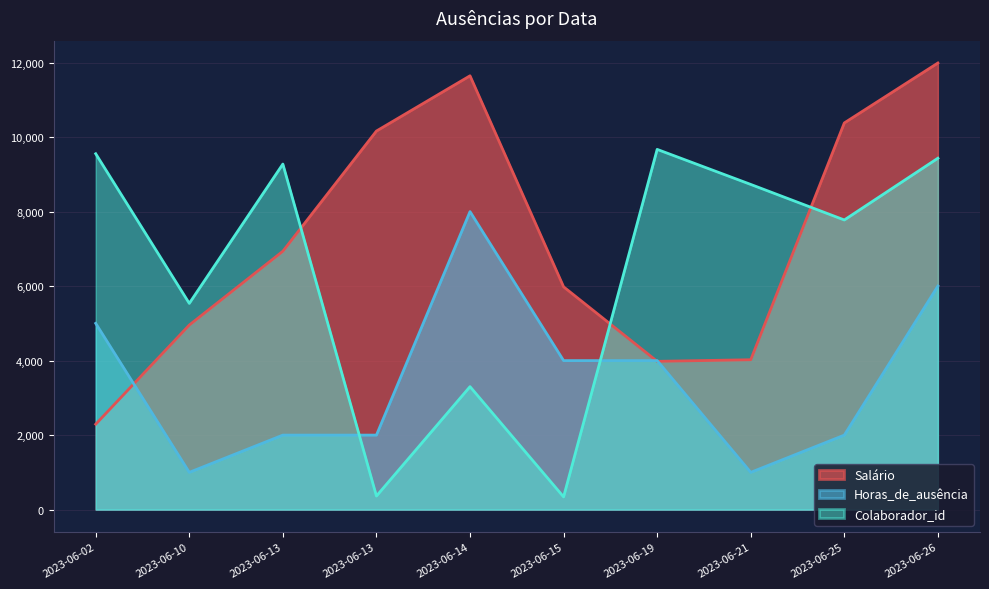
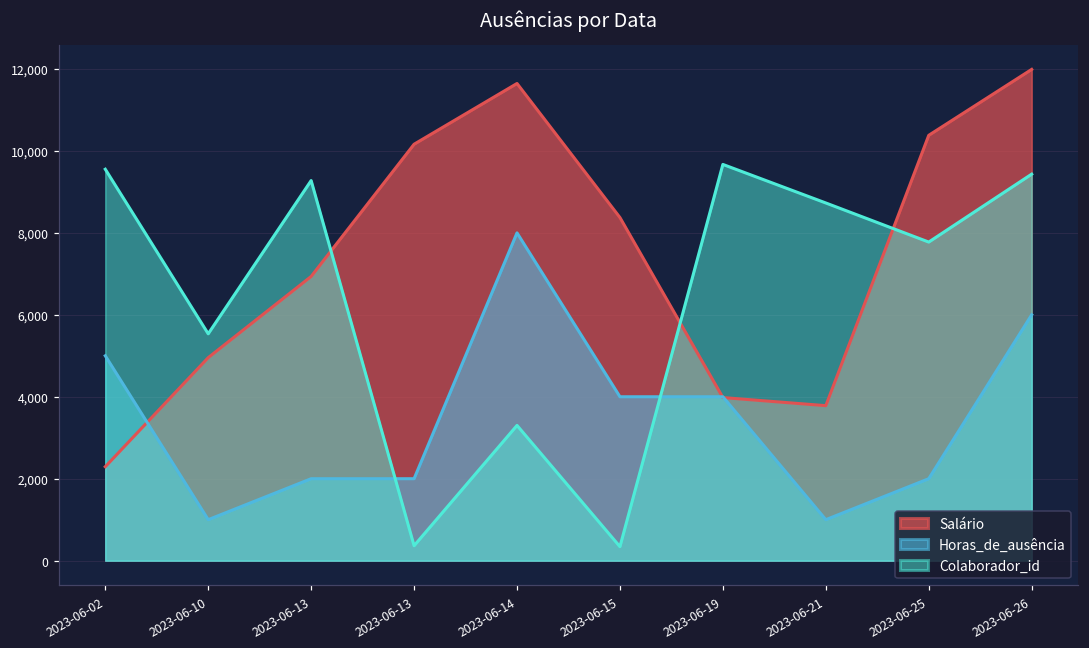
  {
    "Salário": {
      "2023-06-02": "2,300",
      "2023-06-10": "5,000",
      "2023-06-14": "11,600",
-     "2023-06-15": "6,000",
-     "2023-06-21": "4,000",
+     "2023-06-15": "8,400",
+     "2023-06-21": "3,800",
      "2023-06-25": "10,400",
      "2023-06-26": "12,000"
    }
  }
